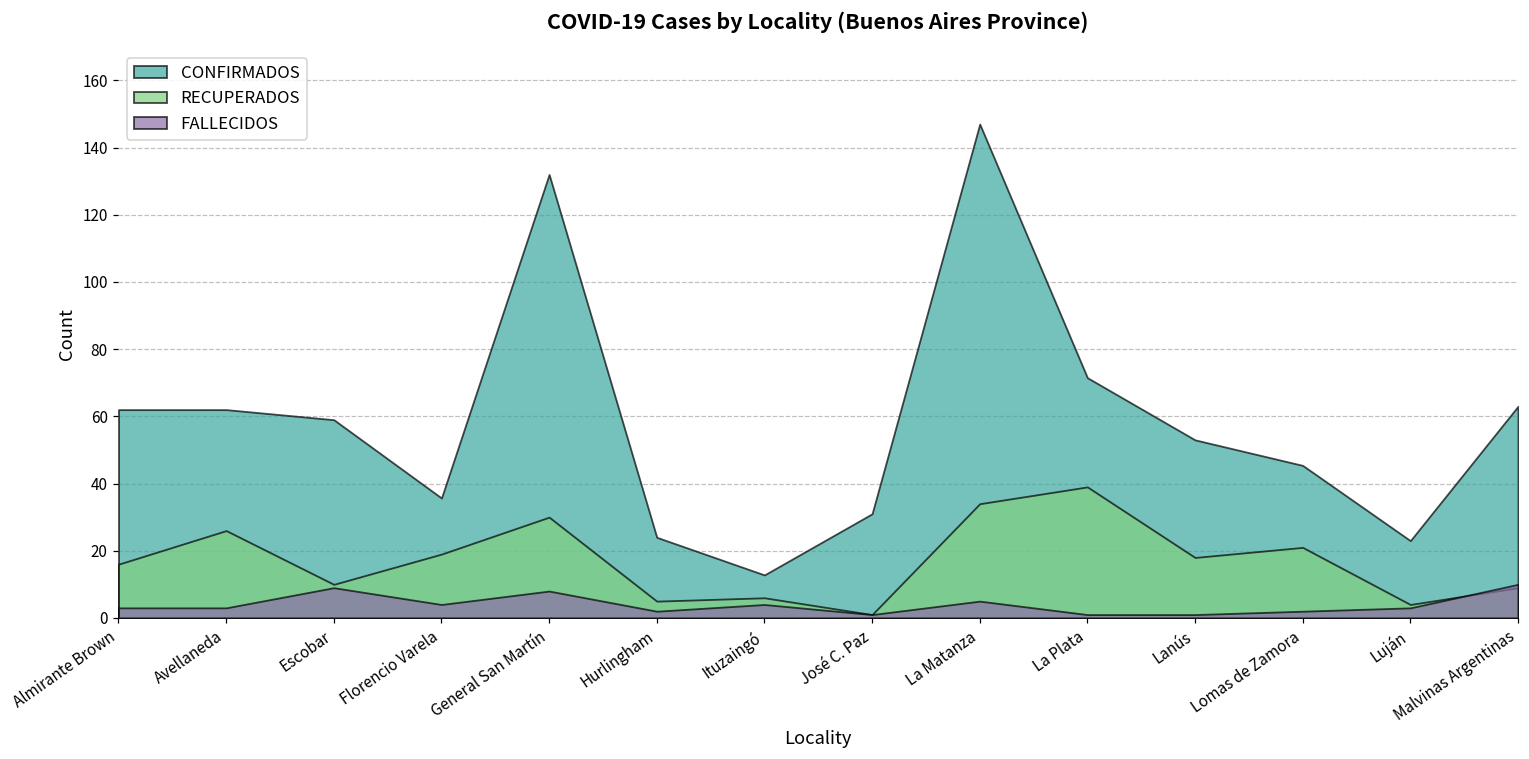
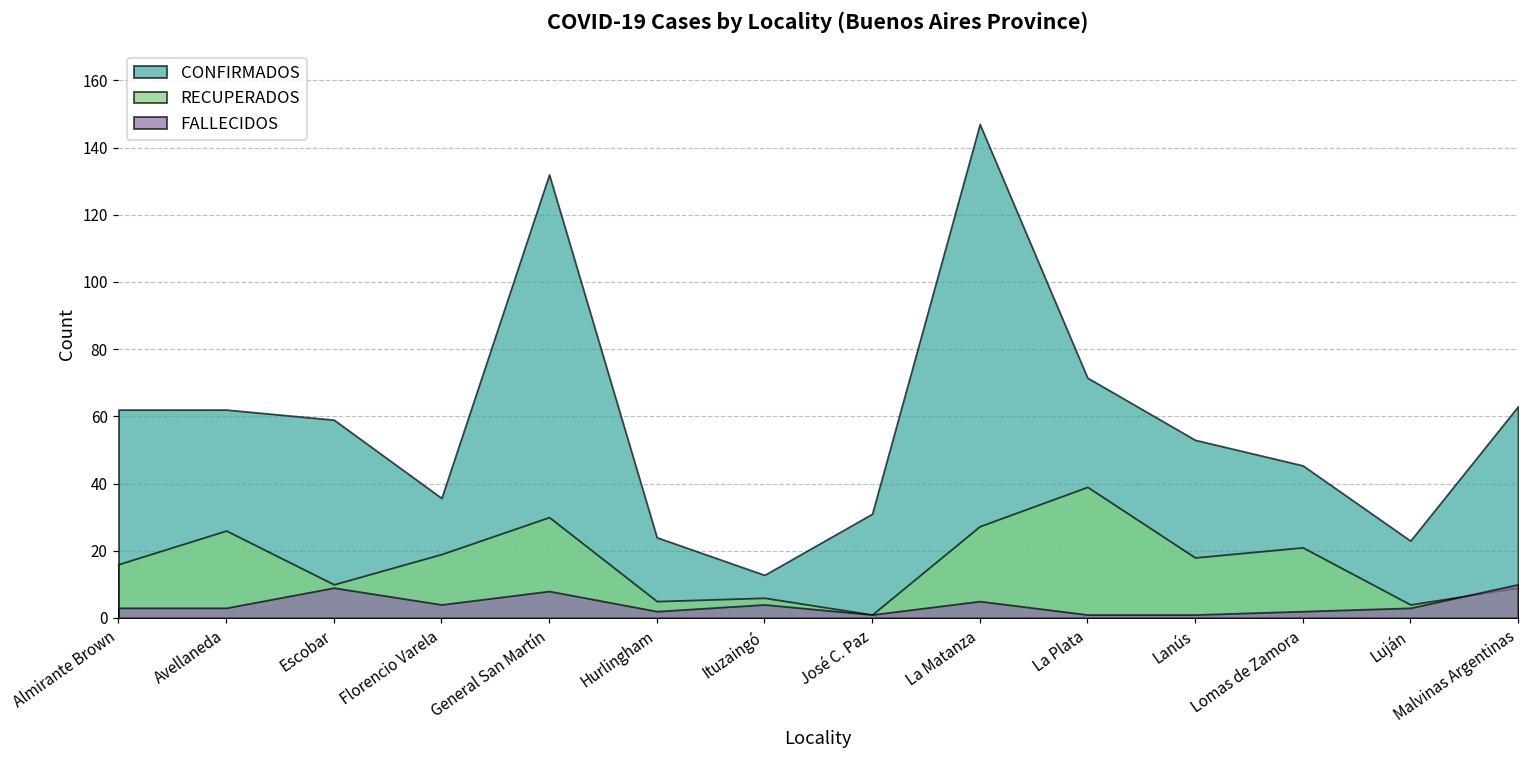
  {
    "CONFIRMADOS": {
      "Almirante Brown": 62,
      "Avellaneda": 62,
      "Escobar": 59,
      "Florencio Varela": 36,
      "General San Martín": 132,
      "Hurlingham": 24,
      "Ituzaingó": 13,
      "José C. Paz": 31,
      "La Matanza": 147,
      "La Plata": 72,
      "Lanús": 53,
      "Lomas de Zamora": 45,
      "Luján": 23,
      "Malvinas Argentinas": 63
    },
    "RECUPERADOS": {
      "Almirante Brown": 16,
      "Avellaneda": 26,
      "Escobar": 10,
      "Florencio Varela": 19,
      "General San Martín": 30,
      "Hurlingham": 5,
      "Ituzaingó": 6,
-     "La Matanza": 34,
+     "La Matanza": 27,
      "La Plata": 39,
      "Lanús": 18,
      "Lomas de Zamora": 21,
      "Luján": 4,
      "Malvinas Argentinas": 9
    },
    "FALLECIDOS": {
      "Almirante Brown": 3,
      "Avellaneda": 3,
      "Escobar": 9,
      "Florencio Varela": 4,
      "General San Martín": 8,
      "Hurlingham": 2,
      "Ituzaingó": 4,
      "La Matanza": 5,
      "La Plata": 1,
      "Lanús": 1,
      "Lomas de Zamora": 2,
      "Luján": 3,
      "Malvinas Argentinas": 10
    }
  }
